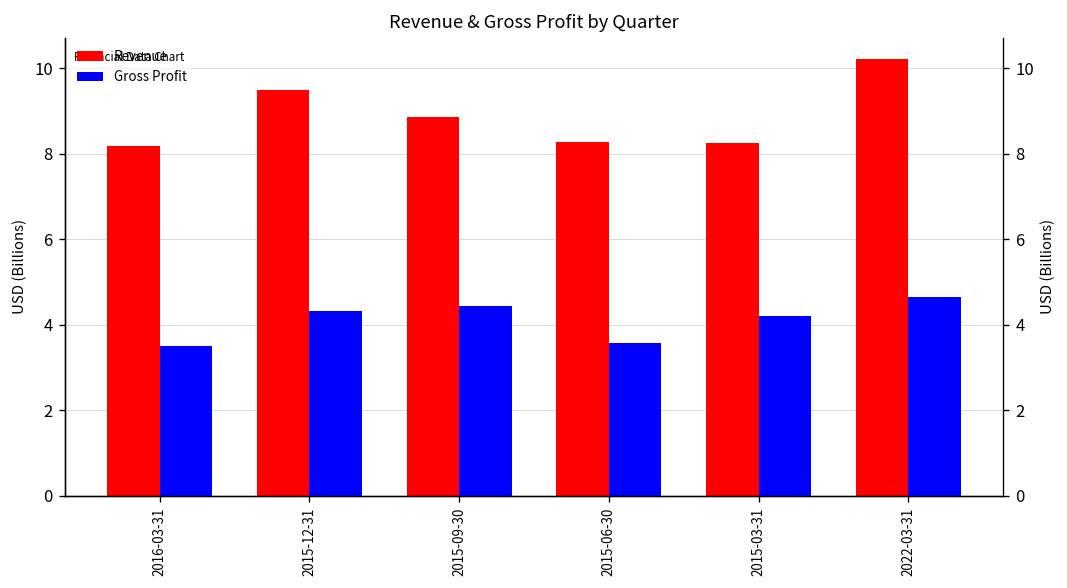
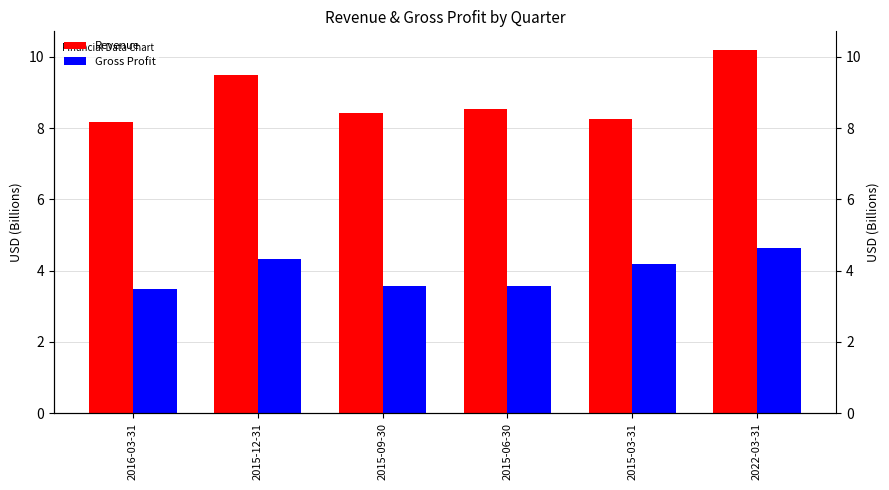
  {
    "Revenue": {
      "2016-03-31": 8.2,
      "2015-12-31": 9.5,
-     "2015-09-30": 8.9,
-     "2015-06-30": 8.3,
+     "2015-09-30": 8.4,
+     "2015-06-30": 8.5,
      "2015-03-31": 8.3,
      "2022-03-31": 10.2
    },
    "Gross Profit": {
      "2016-03-31": 3.5,
      "2015-12-31": 4.3,
-     "2015-09-30": 4.4,
+     "2015-09-30": 3.6,
      "2015-06-30": 3.6,
      "2015-03-31": 4.2,
      "2022-03-31": 4.6
    }
  }
